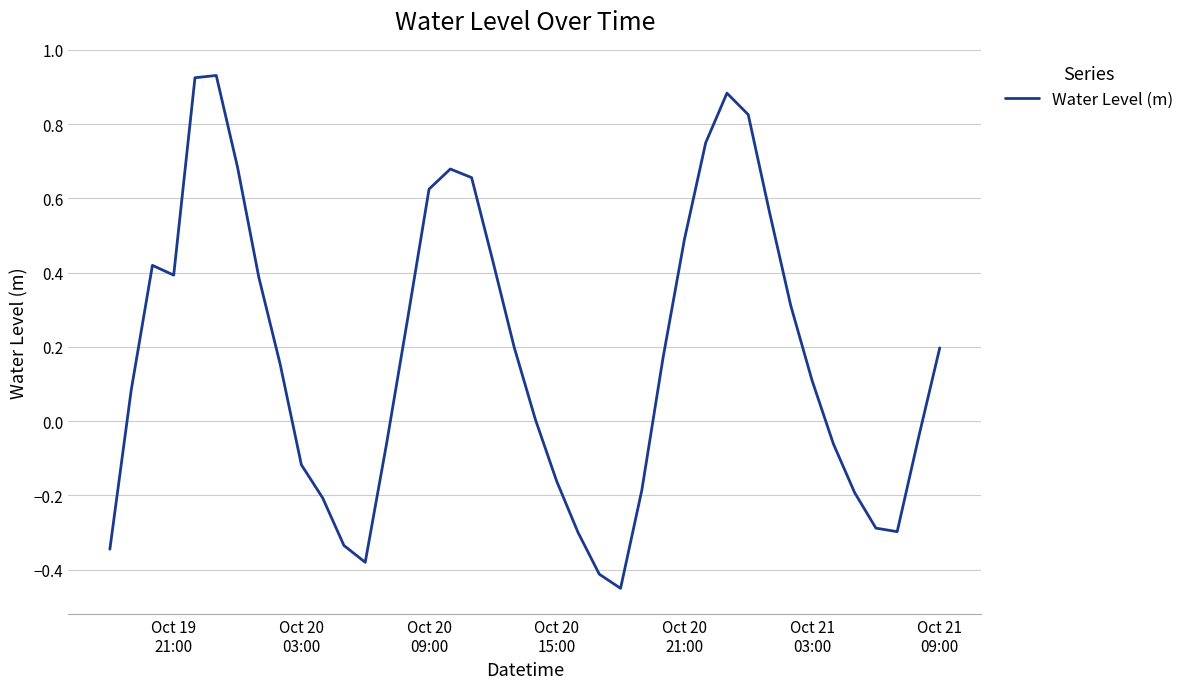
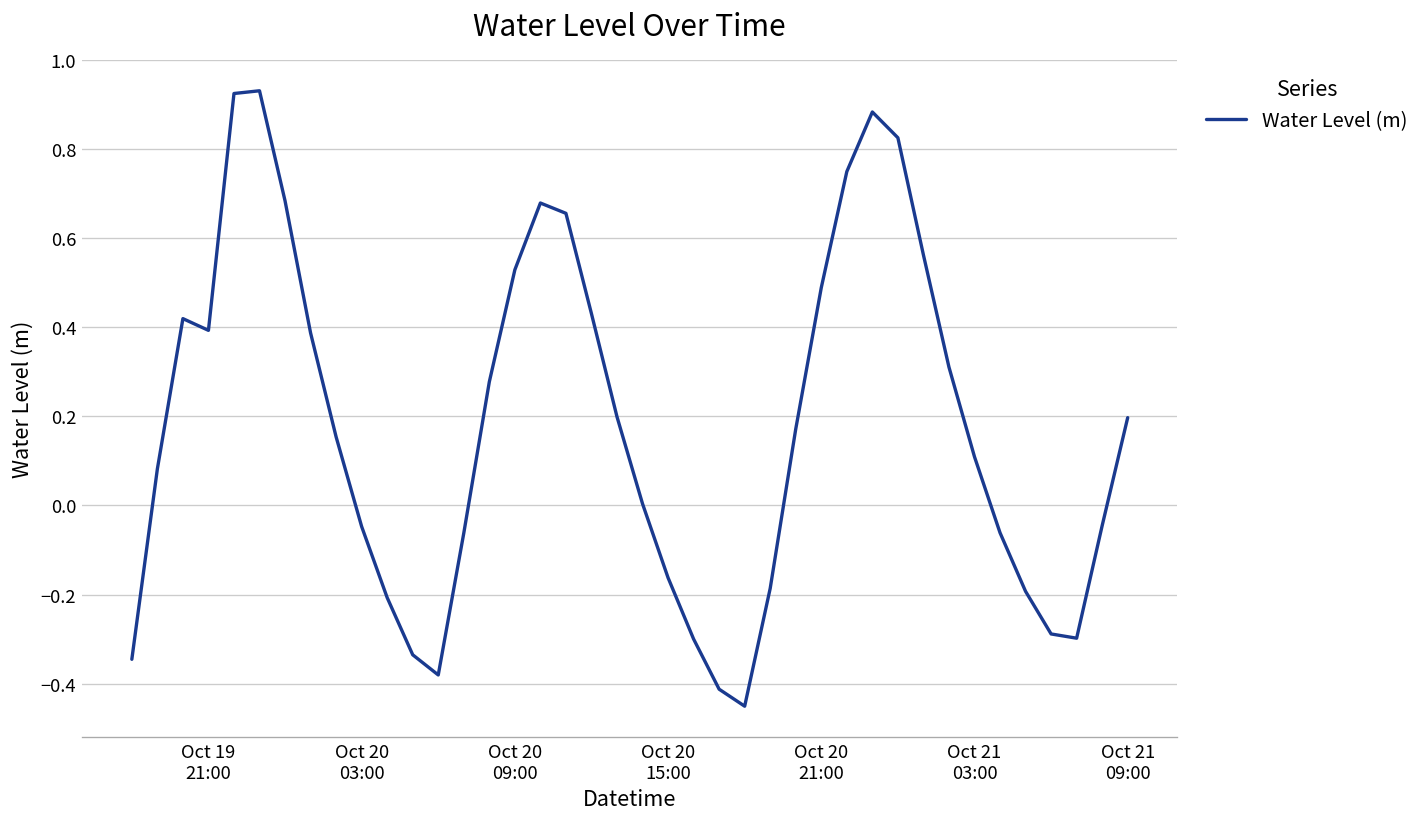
  {
    "Oct 19 21:00": 0.39,
-   "Oct 20 03:00": -0.12,
-   "Oct 20 09:00": 0.62,
+   "Oct 20 03:00": -0.05,
+   "Oct 20 09:00": 0.53,
    "Oct 20 15:00": -0.16,
    "Oct 20 21:00": 0.49,
    "Oct 21 03:00": 0.11,
    "Oct 21 09:00": 0.20
  }
